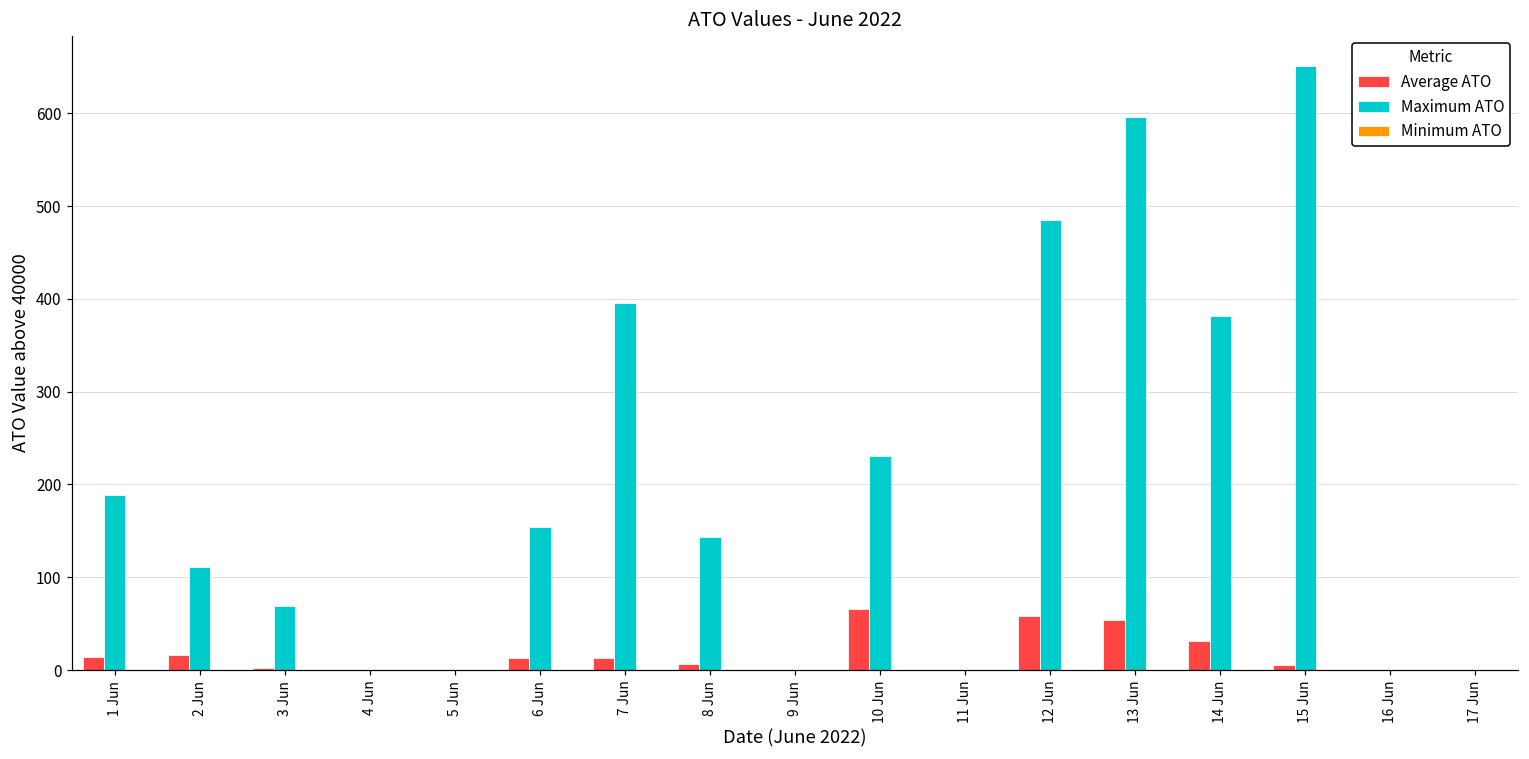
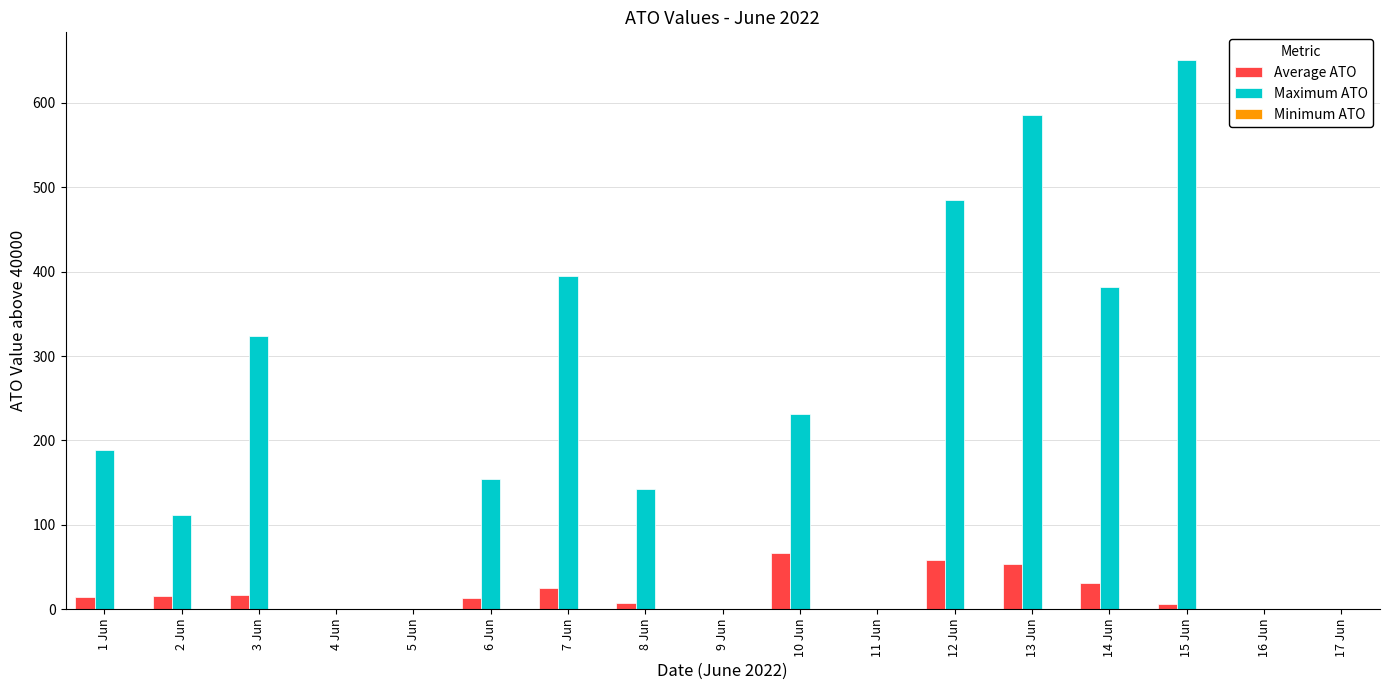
  {
    "Average ATO": {
      "1 Jun": 10,
      "2 Jun": 20,
-     "3 Jun": 0,
+     "3 Jun": 20,
      "4 Jun": 0,
      "5 Jun": 0,
      "6 Jun": 10,
-     "7 Jun": 10,
+     "7 Jun": 20,
      "8 Jun": 10,
      "9 Jun": 0,
      "10 Jun": 70,
      "11 Jun": 0,
      "12 Jun": 60,
      "13 Jun": 50,
      "14 Jun": 30,
      "15 Jun": 10,
      "16 Jun": 0,
      "17 Jun": 0
    },
    "Maximum ATO": {
      "1 Jun": 190,
      "2 Jun": 110,
-     "3 Jun": 70,
+     "3 Jun": 320,
      "4 Jun": 0,
      "5 Jun": 0,
      "6 Jun": 150,
      "7 Jun": 400,
      "8 Jun": 140,
      "9 Jun": 0,
      "10 Jun": 230,
      "11 Jun": 0,
      "12 Jun": 490,
-     "13 Jun": 600,
+     "13 Jun": 590,
      "14 Jun": 380,
      "15 Jun": 650,
      "16 Jun": 0,
      "17 Jun": 0
    },
    "Minimum ATO": {
      "1 Jun": 0,
      "2 Jun": 0,
      "3 Jun": 0,
      "4 Jun": 0,
      "5 Jun": 0,
      "6 Jun": 0,
      "7 Jun": 0,
      "8 Jun": 0,
      "9 Jun": 0,
      "10 Jun": 0,
      "11 Jun": 0,
      "12 Jun": 0,
      "13 Jun": 0,
      "14 Jun": 0,
      "15 Jun": 0,
      "16 Jun": 0,
      "17 Jun": 0
    }
  }
